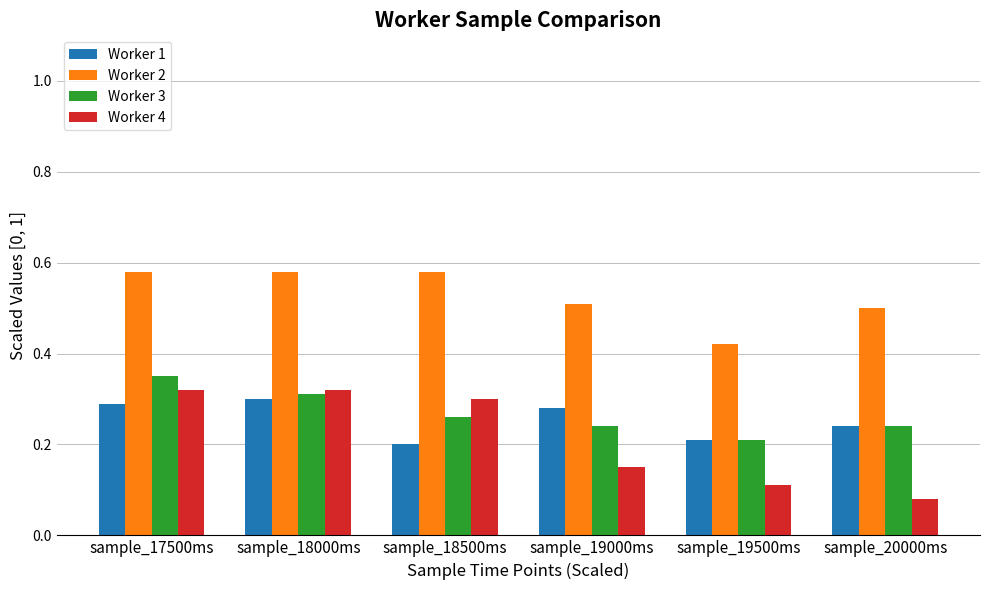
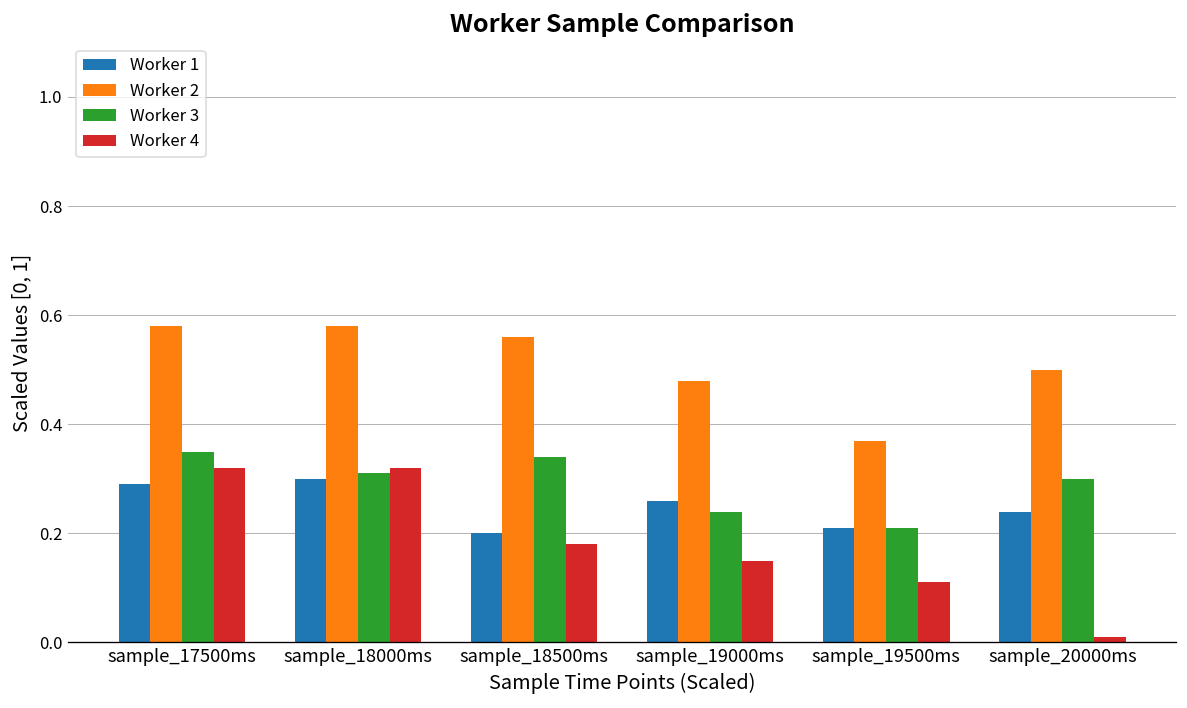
  {
    "Worker 1": {
      "sample_17500ms": 0.29,
      "sample_18000ms": 0.30,
      "sample_18500ms": 0.20,
-     "sample_19000ms": 0.28,
+     "sample_19000ms": 0.26,
      "sample_19500ms": 0.21,
      "sample_20000ms": 0.24
    },
    "Worker 2": {
      "sample_17500ms": 0.58,
      "sample_18000ms": 0.58,
-     "sample_18500ms": 0.58,
-     "sample_19000ms": 0.51,
-     "sample_19500ms": 0.42,
+     "sample_18500ms": 0.56,
+     "sample_19000ms": 0.48,
+     "sample_19500ms": 0.37,
      "sample_20000ms": 0.50
    },
    "Worker 3": {
      "sample_17500ms": 0.35,
      "sample_18000ms": 0.31,
-     "sample_18500ms": 0.26,
+     "sample_18500ms": 0.34,
      "sample_19000ms": 0.24,
      "sample_19500ms": 0.21,
-     "sample_20000ms": 0.24
+     "sample_20000ms": 0.30
    },
    "Worker 4": {
      "sample_17500ms": 0.32,
      "sample_18000ms": 0.32,
-     "sample_18500ms": 0.30,
+     "sample_18500ms": 0.18,
      "sample_19000ms": 0.15,
      "sample_19500ms": 0.11,
-     "sample_20000ms": 0.08
+     "sample_20000ms": 0.01
    }
  }
